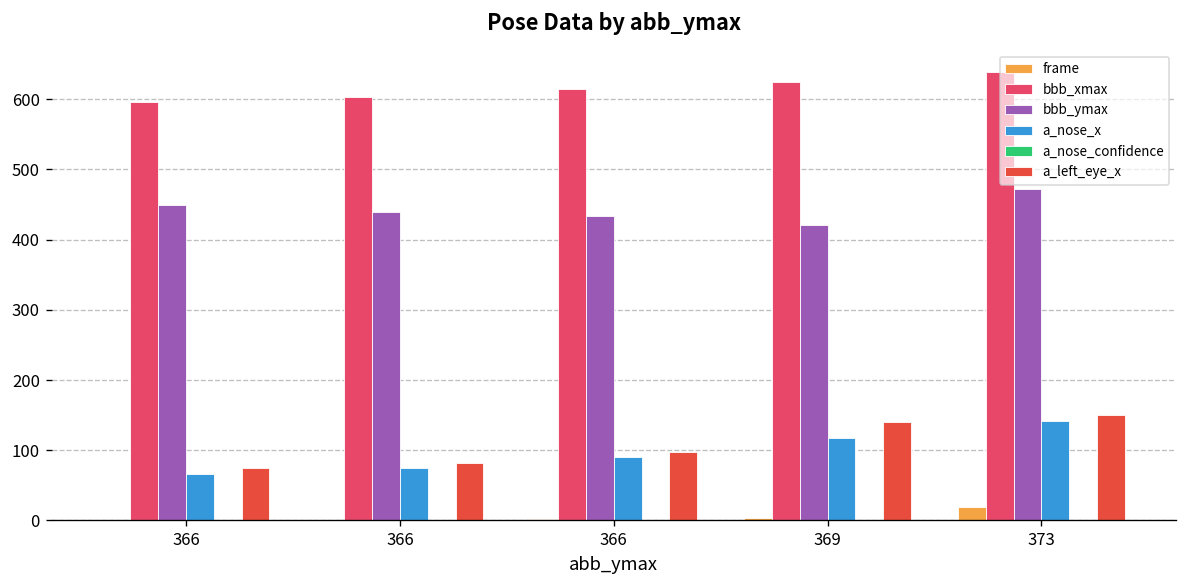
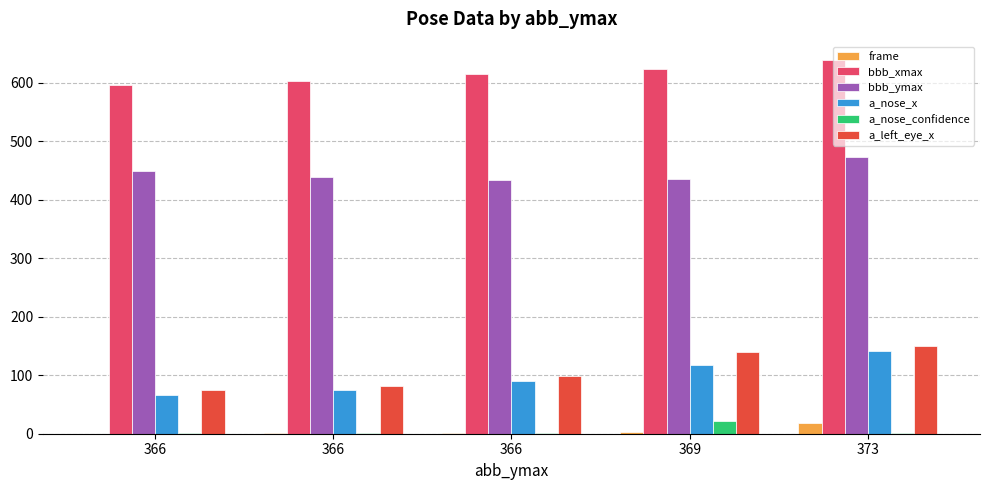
  {
    "frame": {
      "373": 20
    },
    "bbb_ymax": {
-     "369": 420,
+     "369": 440,
      "373": 470
    },
    "a_nose_x": {
      "369": 120,
      "373": 140
    },
    "a_nose_confidence": {
-     "369": 0
+     "369": 20
    }
  }
